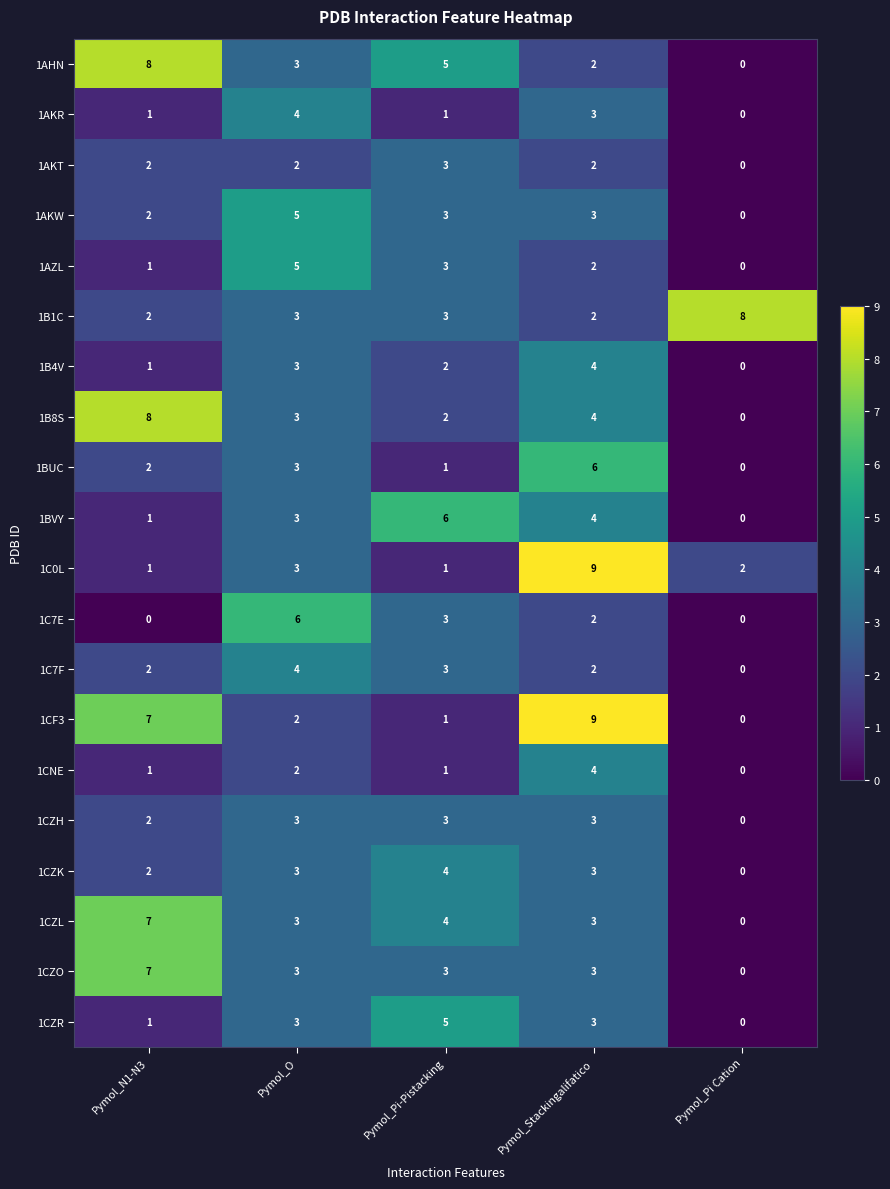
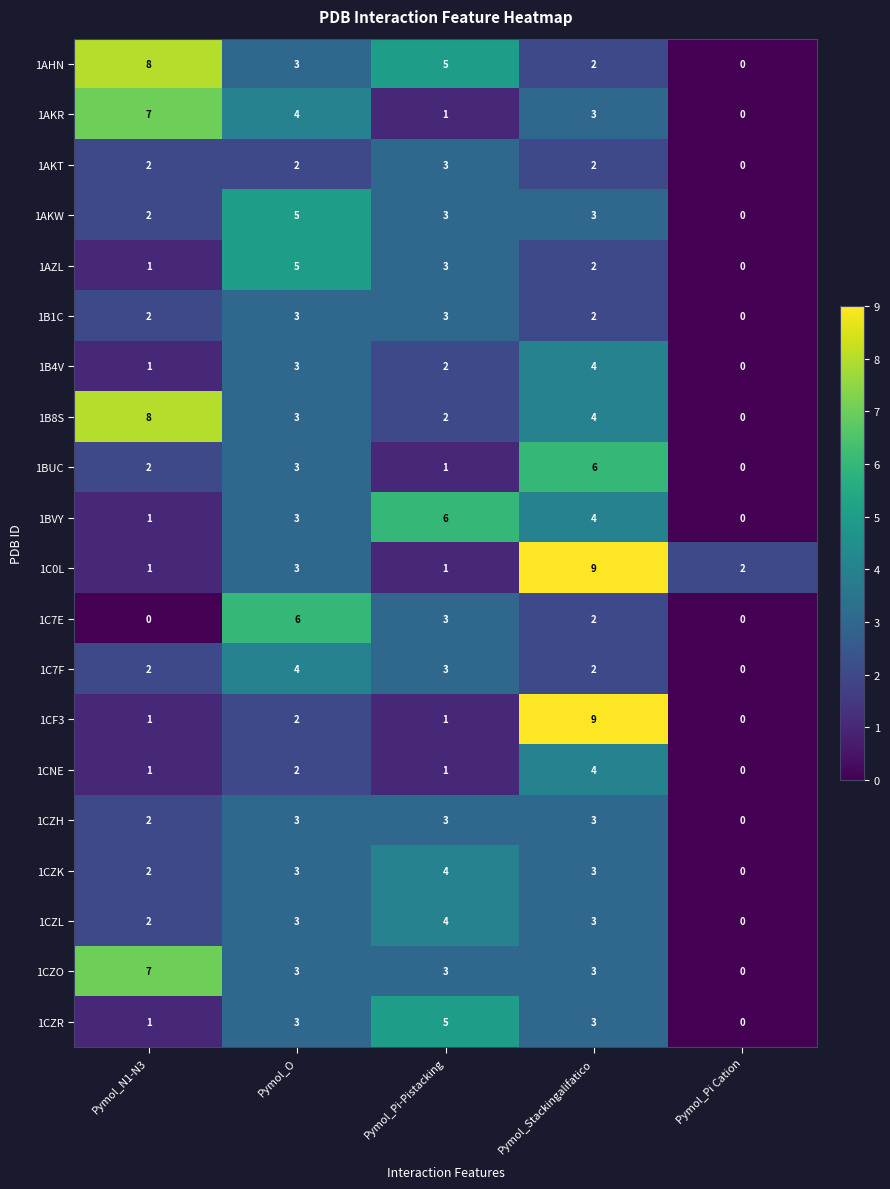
  {
    "1AHN": {
      "Pymol_N1-N3": 8,
      "Pymol_O": 3,
      "Pymol_Pi-Pistacking": 5,
      "Pymol_Stackingalifatico": 2,
      "Pymol_Pi Cation": 0
    },
    "1AKR": {
-     "Pymol_N1-N3": 1,
+     "Pymol_N1-N3": 7,
      "Pymol_O": 4,
      "Pymol_Pi-Pistacking": 1,
      "Pymol_Stackingalifatico": 3,
      "Pymol_Pi Cation": 0
    },
    "1AKT": {
      "Pymol_N1-N3": 2,
      "Pymol_O": 2,
      "Pymol_Pi-Pistacking": 3,
      "Pymol_Stackingalifatico": 2,
      "Pymol_Pi Cation": 0
    },
    "1AKW": {
      "Pymol_N1-N3": 2,
      "Pymol_O": 5,
      "Pymol_Pi-Pistacking": 3,
      "Pymol_Stackingalifatico": 3,
      "Pymol_Pi Cation": 0
    },
    "1AZL": {
      "Pymol_N1-N3": 1,
      "Pymol_O": 5,
      "Pymol_Pi-Pistacking": 3,
      "Pymol_Stackingalifatico": 2,
      "Pymol_Pi Cation": 0
    },
    "1B1C": {
      "Pymol_N1-N3": 2,
      "Pymol_O": 3,
      "Pymol_Pi-Pistacking": 3,
      "Pymol_Stackingalifatico": 2,
-     "Pymol_Pi Cation": 8
+     "Pymol_Pi Cation": 0
    },
    "1B4V": {
      "Pymol_N1-N3": 1,
      "Pymol_O": 3,
      "Pymol_Pi-Pistacking": 2,
      "Pymol_Stackingalifatico": 4,
      "Pymol_Pi Cation": 0
    },
    "1B8S": {
      "Pymol_N1-N3": 8,
      "Pymol_O": 3,
      "Pymol_Pi-Pistacking": 2,
      "Pymol_Stackingalifatico": 4,
      "Pymol_Pi Cation": 0
    },
    "1BUC": {
      "Pymol_N1-N3": 2,
      "Pymol_O": 3,
      "Pymol_Pi-Pistacking": 1,
      "Pymol_Stackingalifatico": 6,
      "Pymol_Pi Cation": 0
    },
    "1BVY": {
      "Pymol_N1-N3": 1,
      "Pymol_O": 3,
      "Pymol_Pi-Pistacking": 6,
      "Pymol_Stackingalifatico": 4,
      "Pymol_Pi Cation": 0
    },
    "1C0L": {
      "Pymol_N1-N3": 1,
      "Pymol_O": 3,
      "Pymol_Pi-Pistacking": 1,
      "Pymol_Stackingalifatico": 9,
      "Pymol_Pi Cation": 2
    },
    "1C7E": {
      "Pymol_N1-N3": 0,
      "Pymol_O": 6,
      "Pymol_Pi-Pistacking": 3,
      "Pymol_Stackingalifatico": 2,
      "Pymol_Pi Cation": 0
    },
    "1C7F": {
      "Pymol_N1-N3": 2,
      "Pymol_O": 4,
      "Pymol_Pi-Pistacking": 3,
      "Pymol_Stackingalifatico": 2,
      "Pymol_Pi Cation": 0
    },
    "1CF3": {
-     "Pymol_N1-N3": 7,
+     "Pymol_N1-N3": 1,
      "Pymol_O": 2,
      "Pymol_Pi-Pistacking": 1,
      "Pymol_Stackingalifatico": 9,
      "Pymol_Pi Cation": 0
    },
    "1CNE": {
      "Pymol_N1-N3": 1,
      "Pymol_O": 2,
      "Pymol_Pi-Pistacking": 1,
      "Pymol_Stackingalifatico": 4,
      "Pymol_Pi Cation": 0
    },
    "1CZH": {
      "Pymol_N1-N3": 2,
      "Pymol_O": 3,
      "Pymol_Pi-Pistacking": 3,
      "Pymol_Stackingalifatico": 3,
      "Pymol_Pi Cation": 0
    },
    "1CZK": {
      "Pymol_N1-N3": 2,
      "Pymol_O": 3,
      "Pymol_Pi-Pistacking": 4,
      "Pymol_Stackingalifatico": 3,
      "Pymol_Pi Cation": 0
    },
    "1CZL": {
-     "Pymol_N1-N3": 7,
+     "Pymol_N1-N3": 2,
      "Pymol_O": 3,
      "Pymol_Pi-Pistacking": 4,
      "Pymol_Stackingalifatico": 3,
      "Pymol_Pi Cation": 0
    },
    "1CZO": {
      "Pymol_N1-N3": 7,
      "Pymol_O": 3,
      "Pymol_Pi-Pistacking": 3,
      "Pymol_Stackingalifatico": 3,
      "Pymol_Pi Cation": 0
    },
    "1CZR": {
      "Pymol_N1-N3": 1,
      "Pymol_O": 3,
      "Pymol_Pi-Pistacking": 5,
      "Pymol_Stackingalifatico": 3,
      "Pymol_Pi Cation": 0
    }
  }
